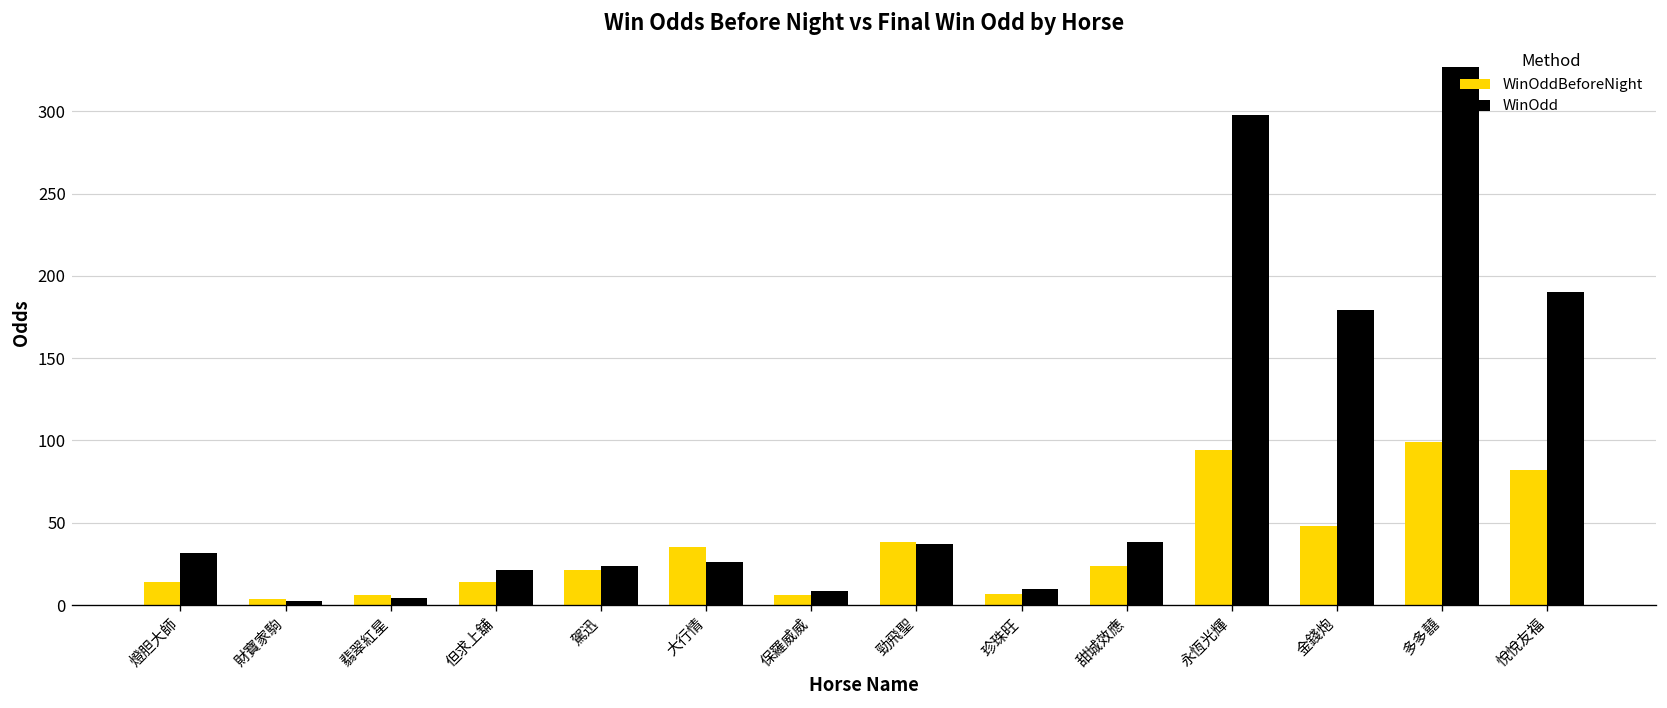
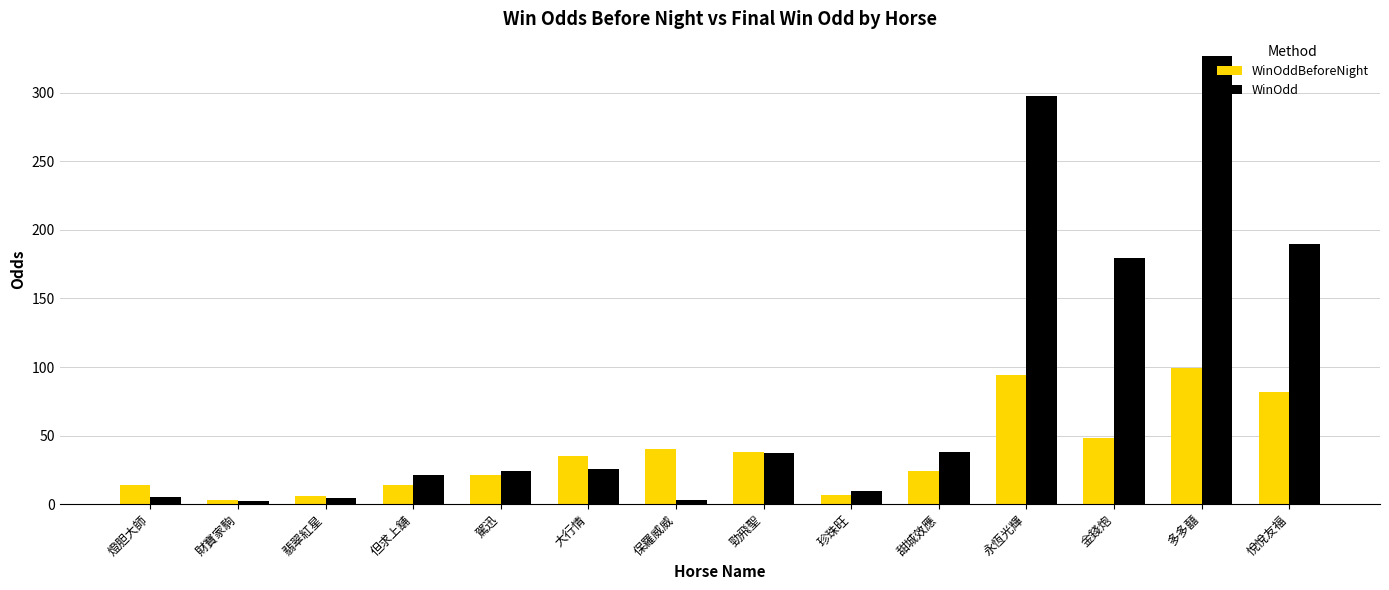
  {
    "WinOddBeforeNight": {
      "燈胆大師": 14,
      "財寶家駒": 3,
      "翡翠紅星": 6,
      "但求上舖": 14,
      "駕迅": 21,
      "大行情": 35,
-     "保羅威威": 6,
+     "保羅威威": 40,
      "勁飛聖": 38,
      "珍珠旺": 7,
      "甜城效應": 24,
      "永恆光輝": 94,
      "金錢炮": 48,
      "多多囍": 99,
      "悅悅友福": 82
    },
    "WinOdd": {
-     "燈胆大師": 32,
+     "燈胆大師": 6,
      "財寶家駒": 3,
      "翡翠紅星": 4,
      "但求上舖": 21,
      "駕迅": 24,
      "大行情": 26,
-     "保羅威威": 9,
+     "保羅威威": 3,
      "勁飛聖": 37,
      "珍珠旺": 10,
      "甜城效應": 38,
      "永恆光輝": 298,
      "金錢炮": 179,
      "多多囍": 327,
      "悅悅友福": 190
    }
  }
